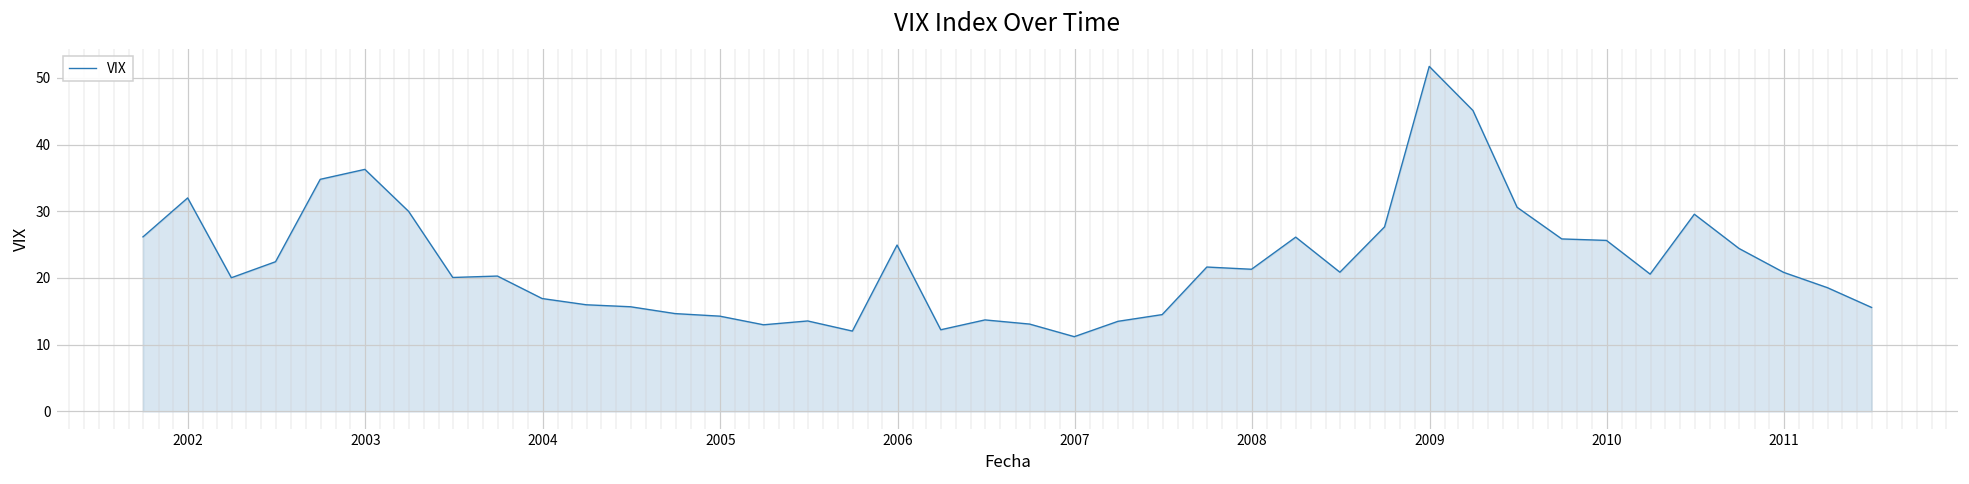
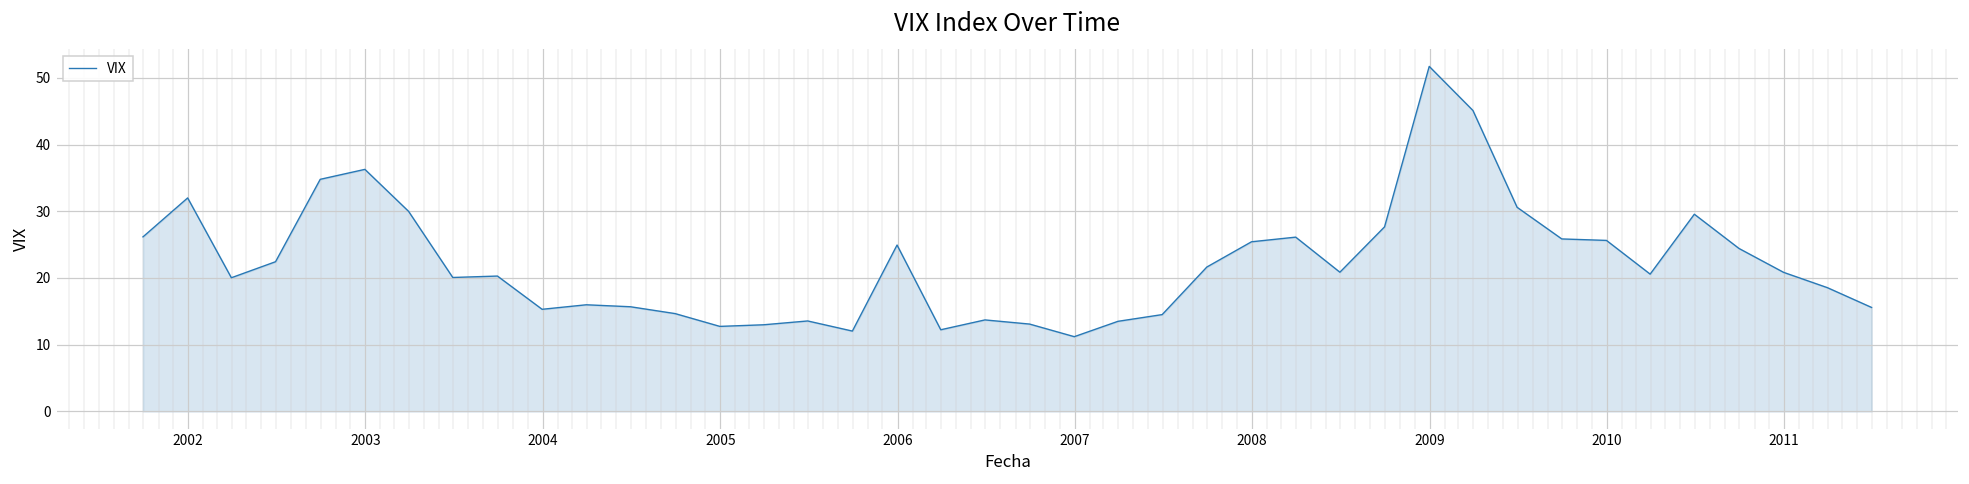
  {
    "2002": 32,
    "2003": 36,
-   "2004": 17,
-   "2005": 14,
+   "2004": 15,
+   "2005": 13,
    "2006": 25,
    "2007": 11,
-   "2008": 21,
+   "2008": 25,
    "2009": 52,
    "2010": 26,
    "2011": 21
  }
